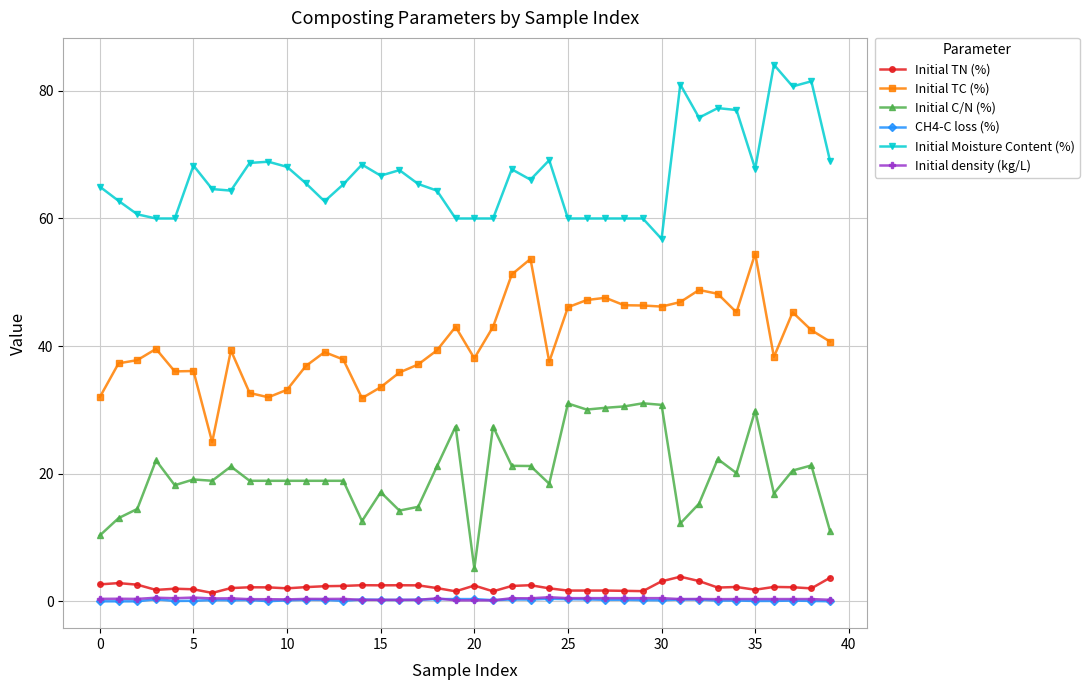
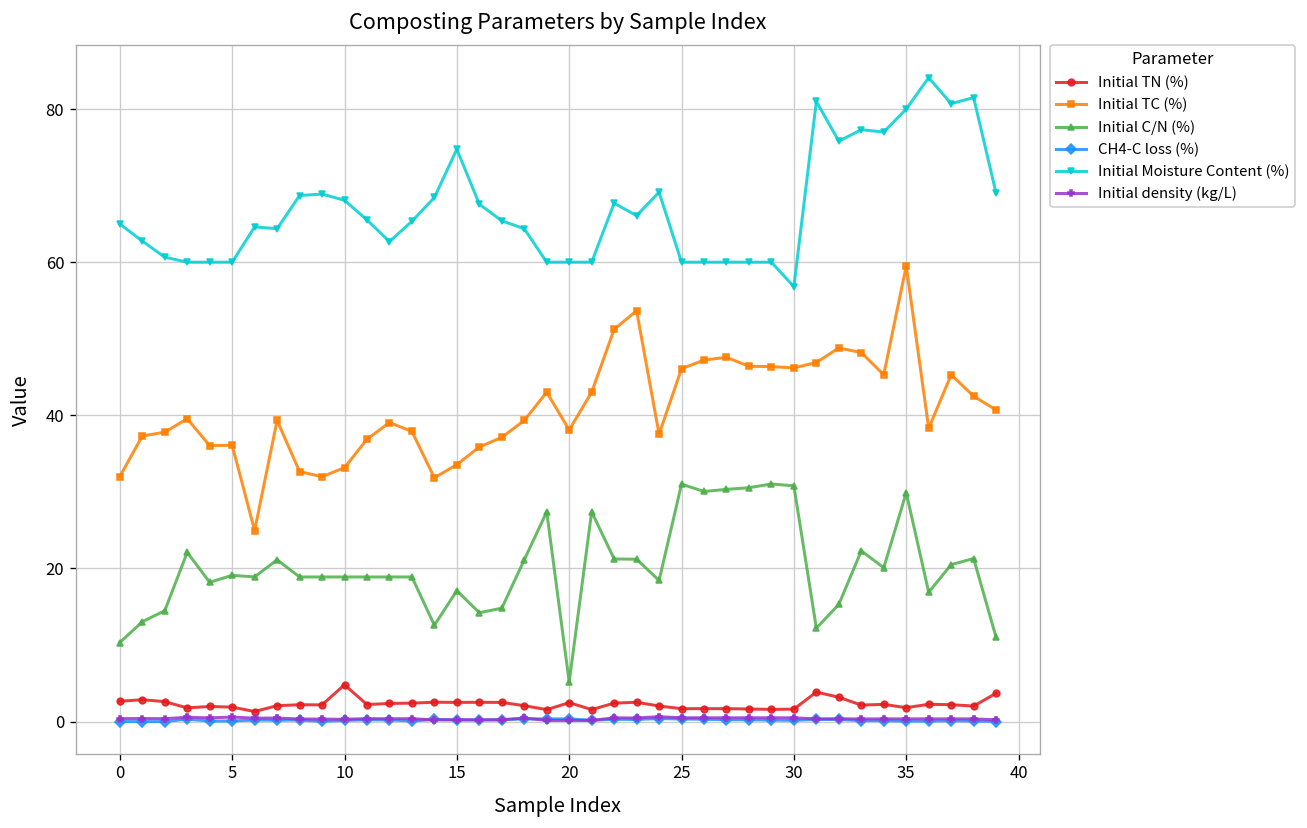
  {
    "Initial TN (%)": {
      "0": 3,
      "5": 2,
-     "10": 2,
+     "10": 5,
      "15": 3,
      "20": 2,
      "25": 2,
-     "30": 3,
+     "30": 2,
      "35": 2
    },
    "Initial TC (%)": {
      "0": 32,
      "5": 36,
      "10": 33,
      "15": 34,
      "20": 38,
      "25": 46,
      "30": 46,
-     "35": 55
+     "35": 60
    },
    "Initial C/N (%)": {
      "0": 10,
      "5": 19,
      "10": 19,
      "15": 17,
      "20": 5,
      "25": 31,
      "30": 31,
      "35": 30
    },
    "CH4-C loss (%)": {
      "5": 0
    },
    "Initial Moisture Content (%)": {
      "0": 65,
-     "5": 68,
+     "5": 60,
      "10": 68,
-     "15": 67,
+     "15": 75,
      "20": 60,
      "25": 60,
      "30": 57,
-     "35": 68
+     "35": 80
    },
    "Initial density (kg/L)": {
      "5": 1
    }
  }
